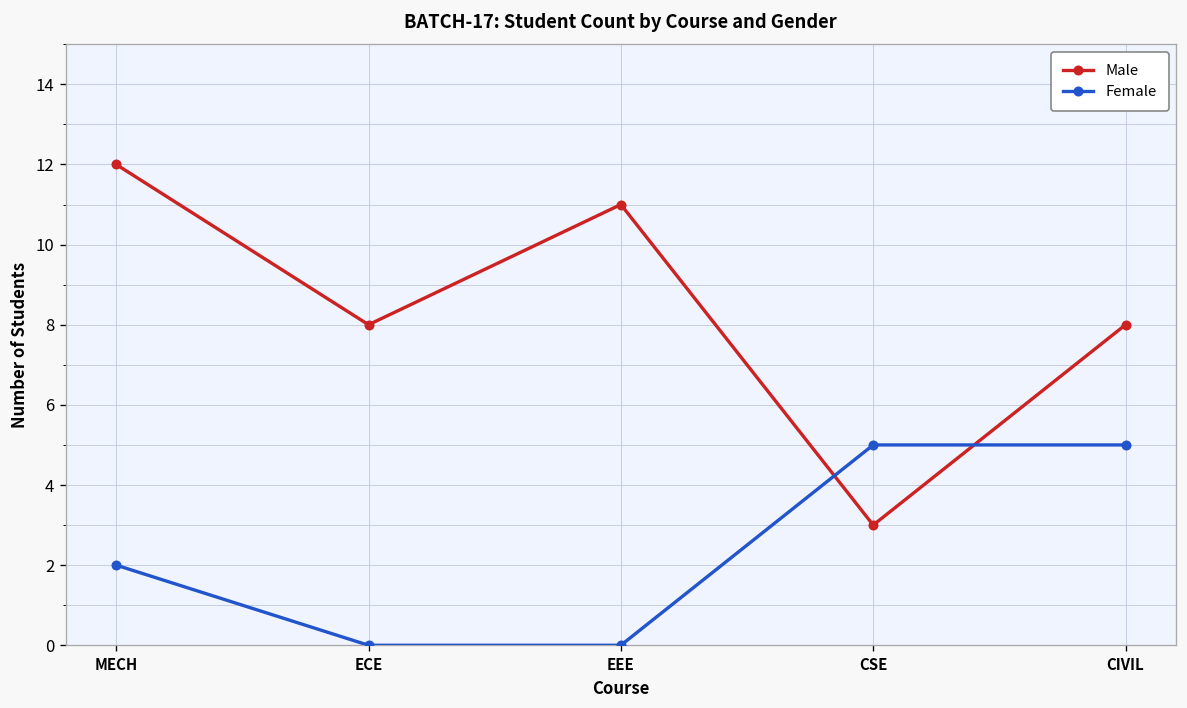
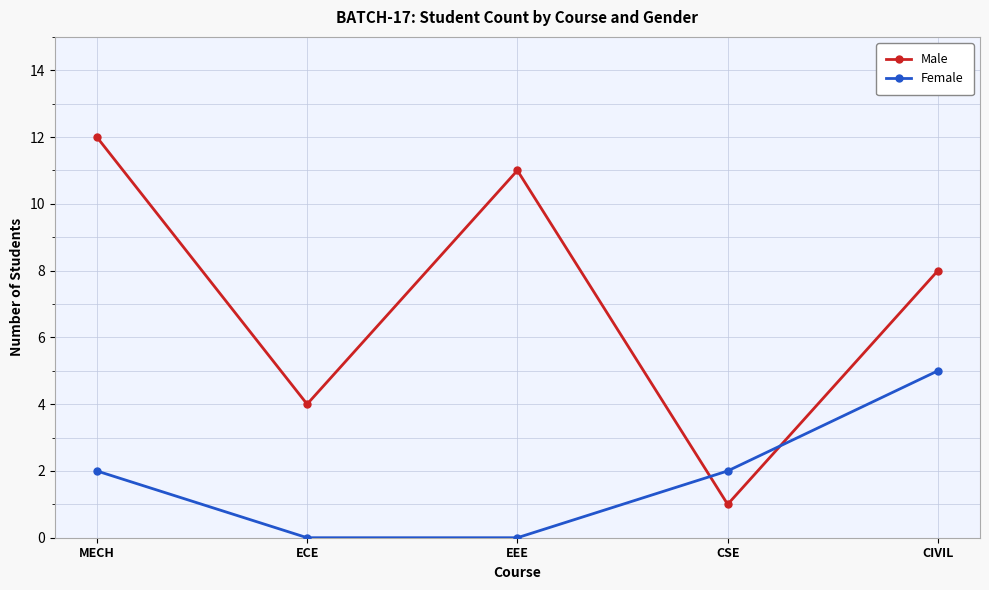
  {
    "Male": {
      "MECH": 12,
-     "ECE": 8,
+     "ECE": 4,
      "EEE": 11,
-     "CSE": 3,
+     "CSE": 1,
      "CIVIL": 8
    },
    "Female": {
      "MECH": 2,
      "ECE": 0,
      "EEE": 0,
-     "CSE": 5,
+     "CSE": 2,
      "CIVIL": 5
    }
  }
